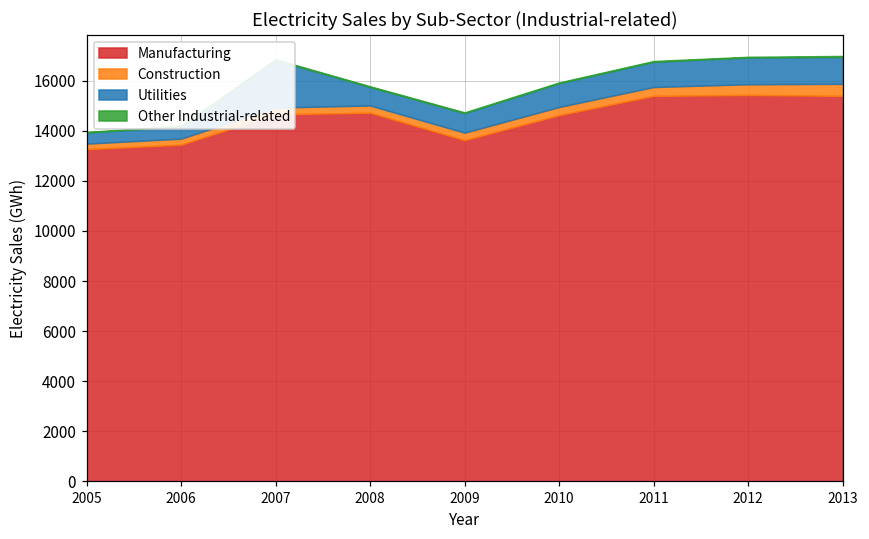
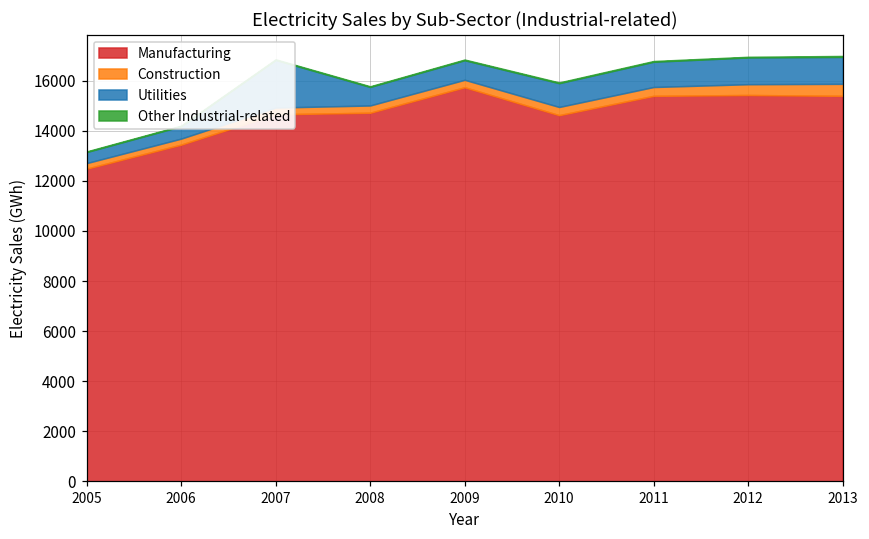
  {
    "Manufacturing": {
-     "2005": 13300,
+     "2005": 12500,
      "2006": 13400,
      "2008": 14700,
-     "2009": 13600,
+     "2009": 15700,
      "2010": 14600,
      "2011": 15400,
      "2012": 15400,
      "2013": 15400
    },
    "Construction": {
      "2005": 200,
      "2006": 200,
      "2008": 300,
      "2009": 300,
      "2010": 300,
      "2011": 400,
      "2012": 400,
      "2013": 500
    }
  }
